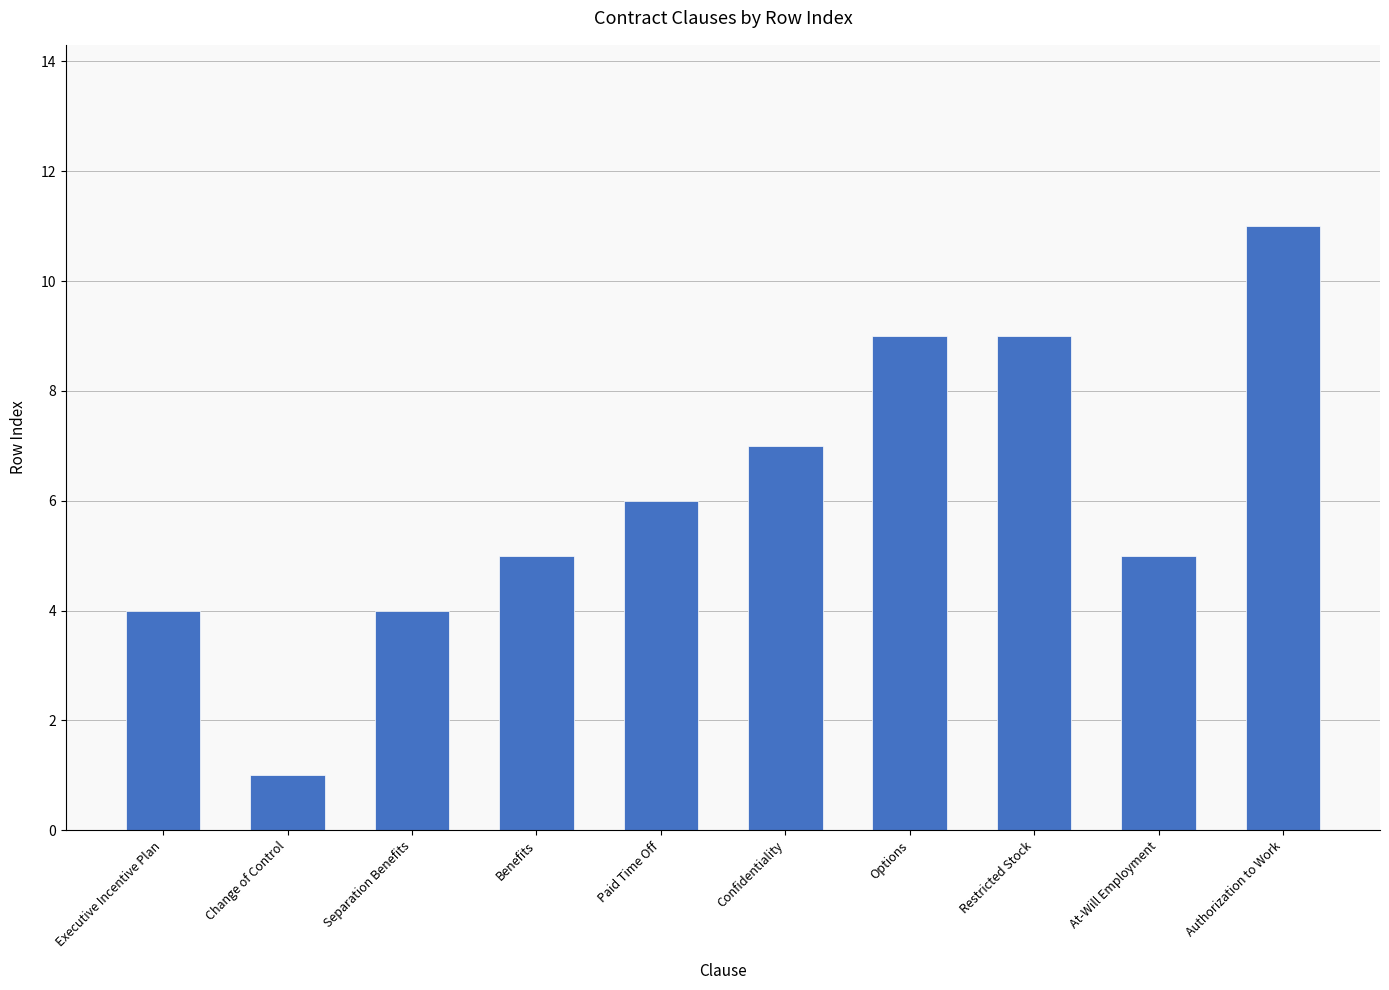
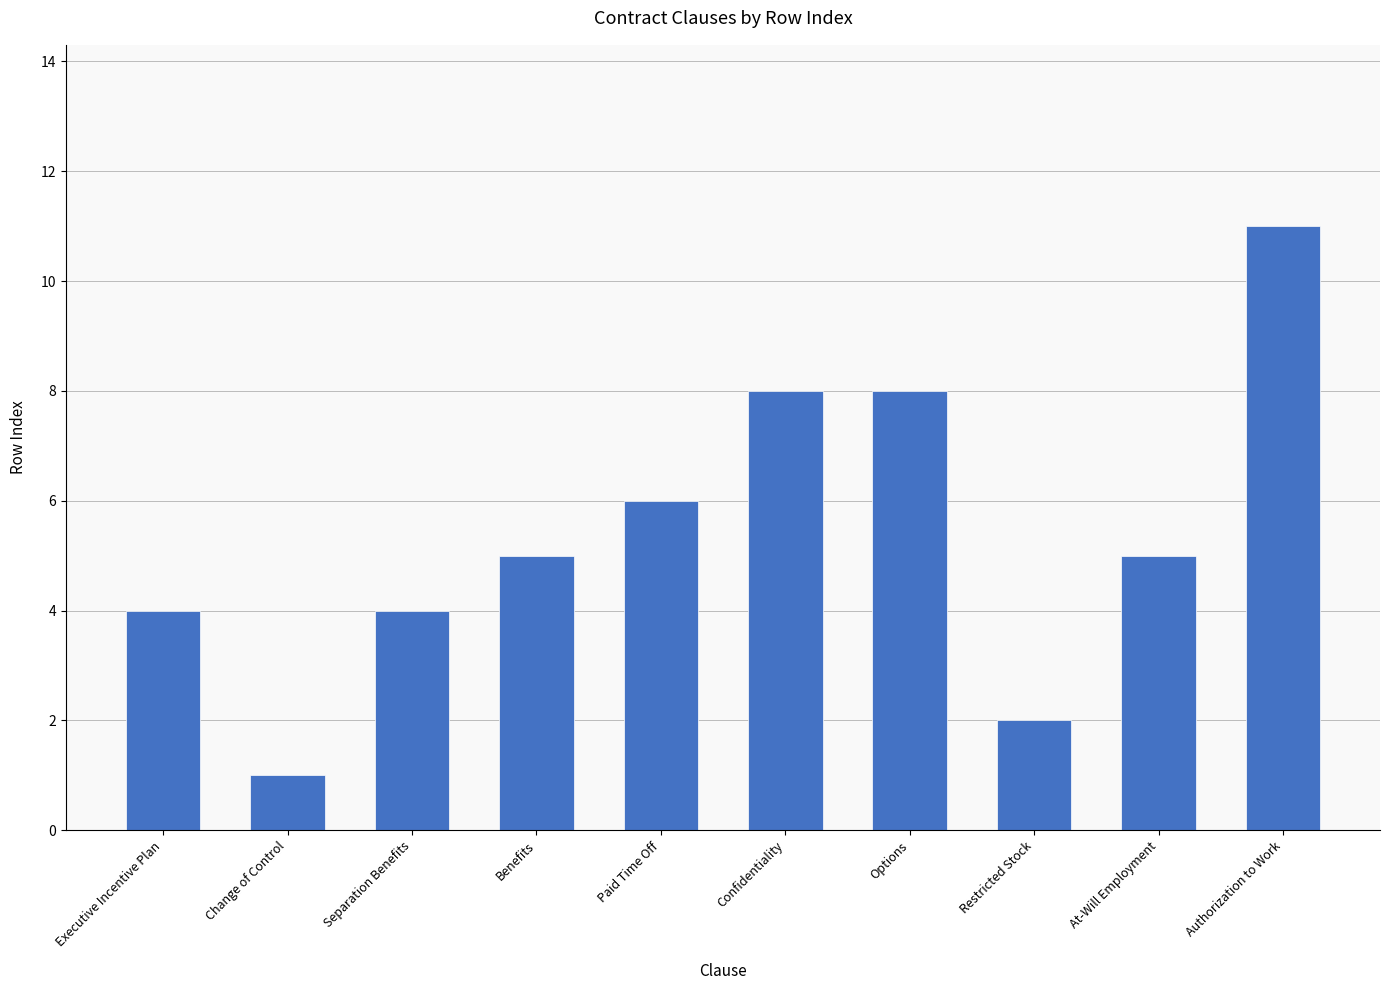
  {
    "Executive Incentive Plan": 4,
    "Change of Control": 1,
    "Separation Benefits": 4,
    "Benefits": 5,
    "Paid Time Off": 6,
-   "Confidentiality": 7,
-   "Options": 9,
-   "Restricted Stock": 9,
+   "Confidentiality": 8,
+   "Options": 8,
+   "Restricted Stock": 2,
    "At-Will Employment": 5,
    "Authorization to Work": 11
  }
